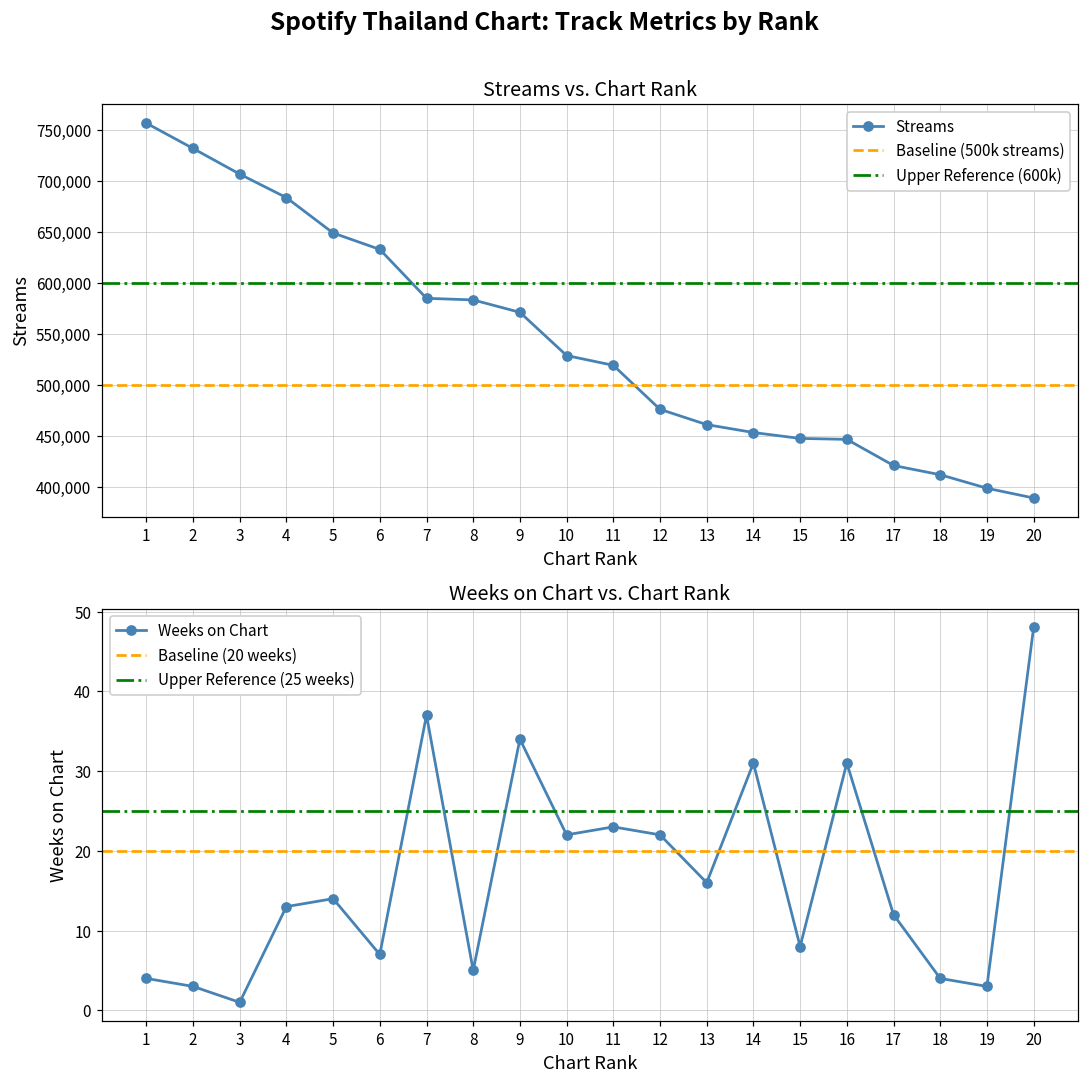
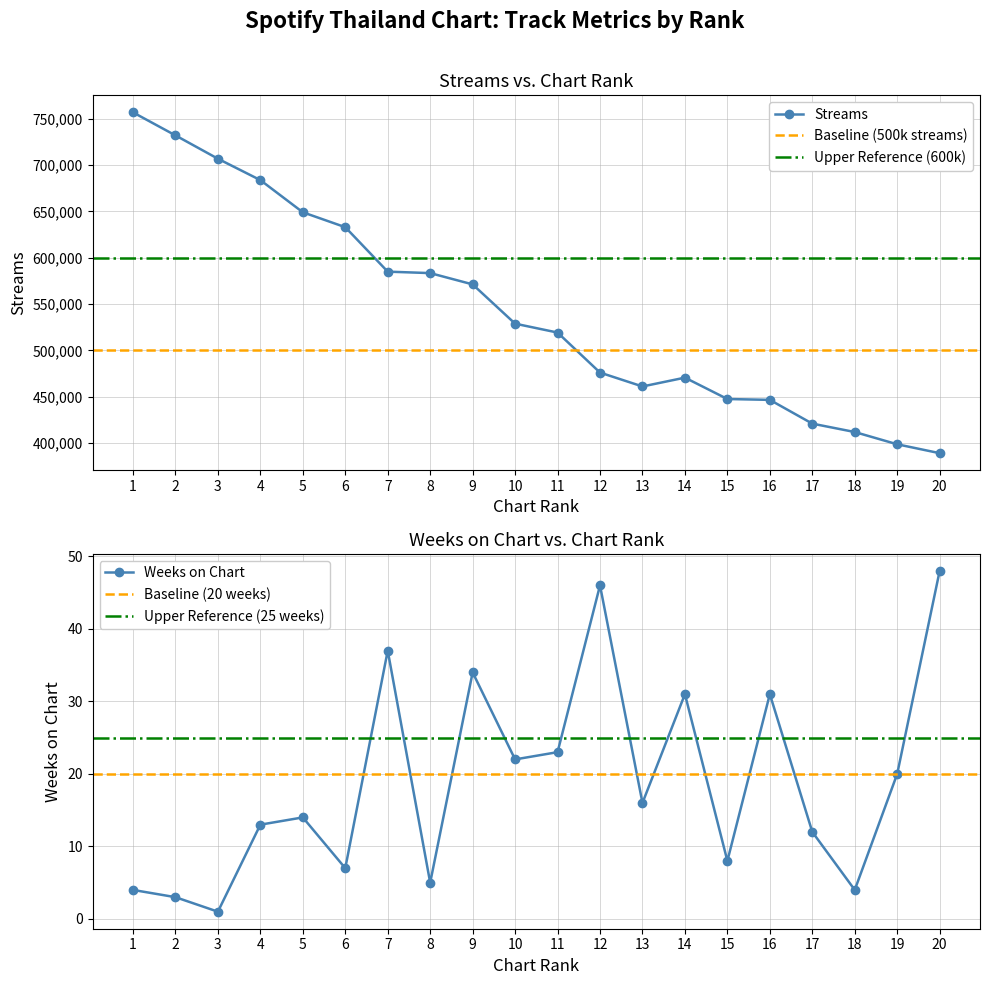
  {
    "Streams vs. Chart Rank": {
      "1": "760,000",
      "2": "730,000",
      "3": "710,000",
      "4": "680,000",
      "5": "650,000",
      "6": "630,000",
      "7": "580,000",
      "8": "580,000",
      "9": "570,000",
      "10": "530,000",
      "11": "520,000",
      "12": "480,000",
      "13": "460,000",
-     "14": "450,000",
+     "14": "470,000",
      "15": "450,000",
      "16": "450,000",
      "17": "420,000",
      "18": "410,000",
      "19": "400,000",
      "20": "390,000"
    },
    "Weeks on Chart vs. Chart Rank": {
      "1": "4",
      "2": "3",
      "3": "1",
      "4": "13",
      "5": "14",
      "6": "7",
      "7": "37",
      "8": "5",
      "9": "34",
      "10": "22",
      "11": "23",
-     "12": "22",
+     "12": "46",
      "13": "16",
      "14": "31",
      "15": "8",
      "16": "31",
      "17": "12",
      "18": "4",
-     "19": "3",
+     "19": "20",
      "20": "48"
    }
  }
